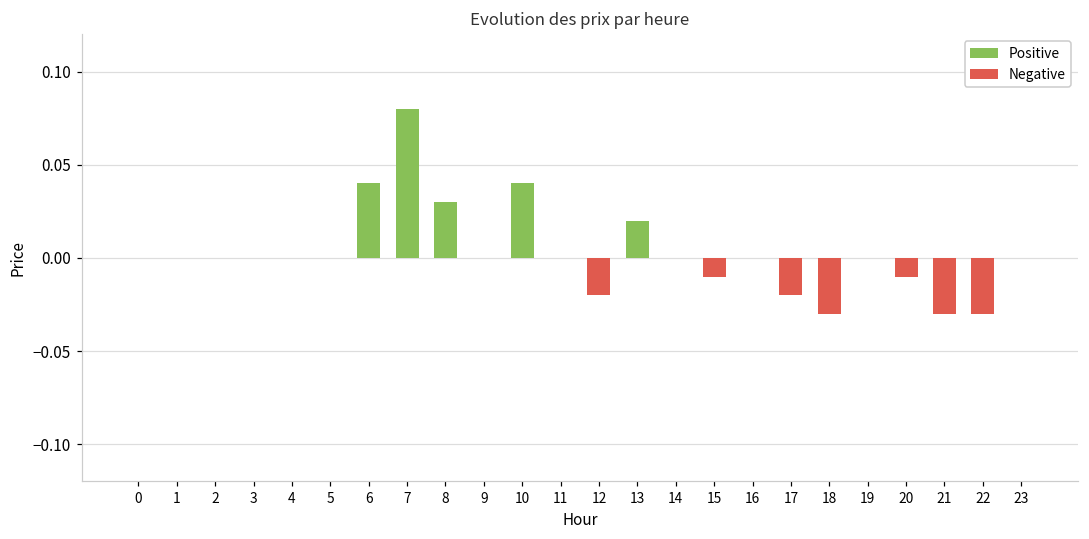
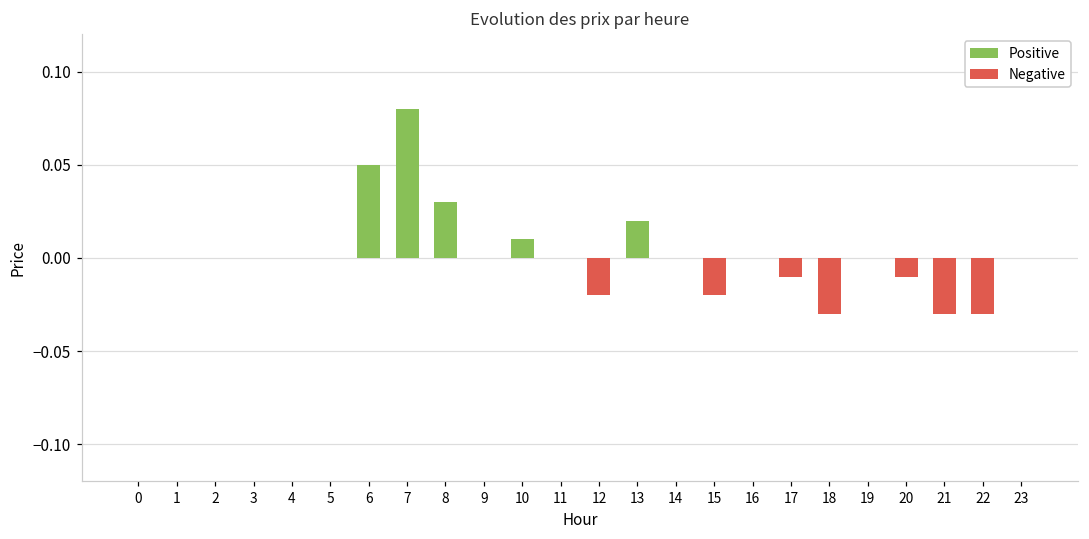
  {
    "0": 0.00,
    "1": 0.00,
    "2": 0.00,
    "3": 0.00,
    "4": 0.00,
    "5": 0.00,
-   "6": 0.04,
+   "6": 0.05,
    "7": 0.08,
    "8": 0.03,
    "9": 0.00,
-   "10": 0.04,
+   "10": 0.01,
    "11": 0.00,
    "12": -0.02,
    "13": 0.02,
    "14": 0.00,
-   "15": -0.01,
+   "15": -0.02,
    "16": 0.00,
-   "17": -0.02,
+   "17": -0.01,
    "18": -0.03,
    "19": 0.00,
    "20": -0.01,
    "21": -0.03,
    "22": -0.03,
    "23": 0.00
  }
